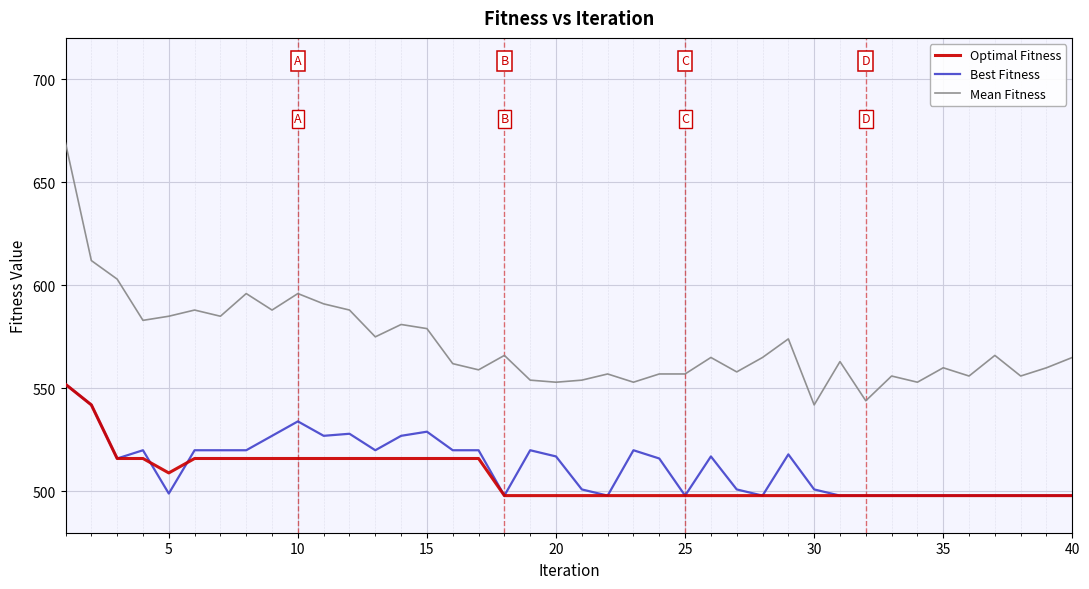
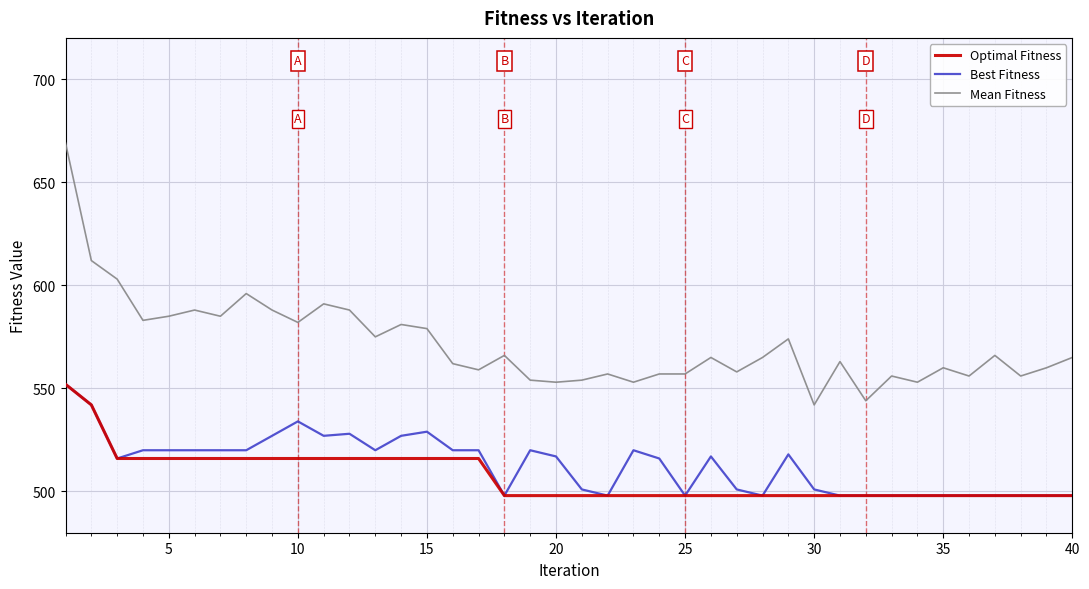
  {
    "Optimal Fitness": {
-     "5": 509,
+     "5": 516,
      "10": 516,
      "15": 516,
      "20": 498,
      "30": 498
    },
    "Best Fitness": {
-     "5": 499,
+     "5": 520,
      "10": 534,
      "15": 529,
      "20": 517,
      "30": 501
    },
    "Mean Fitness": {
      "5": 585,
-     "10": 596,
+     "10": 582,
      "15": 579,
      "20": 553,
      "25": 557,
      "30": 542,
      "35": 560,
      "40": 565
    }
  }
